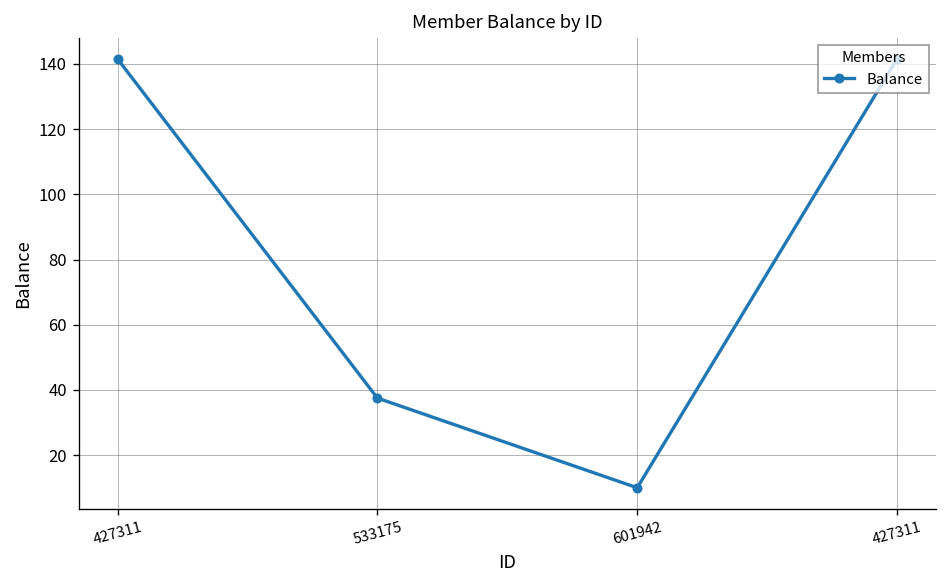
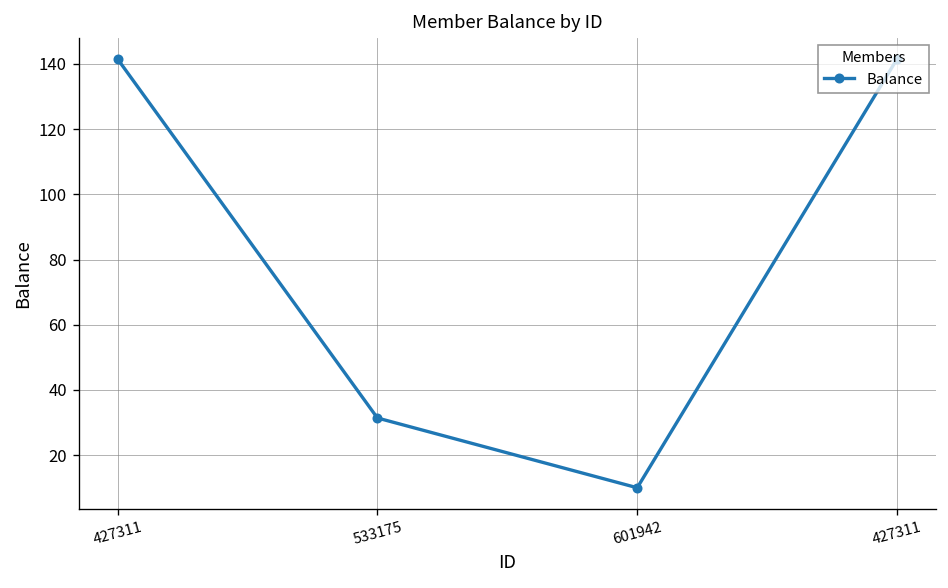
  {
-   "533175": 38,
+   "533175": 31,
    "601942": 10
  }
